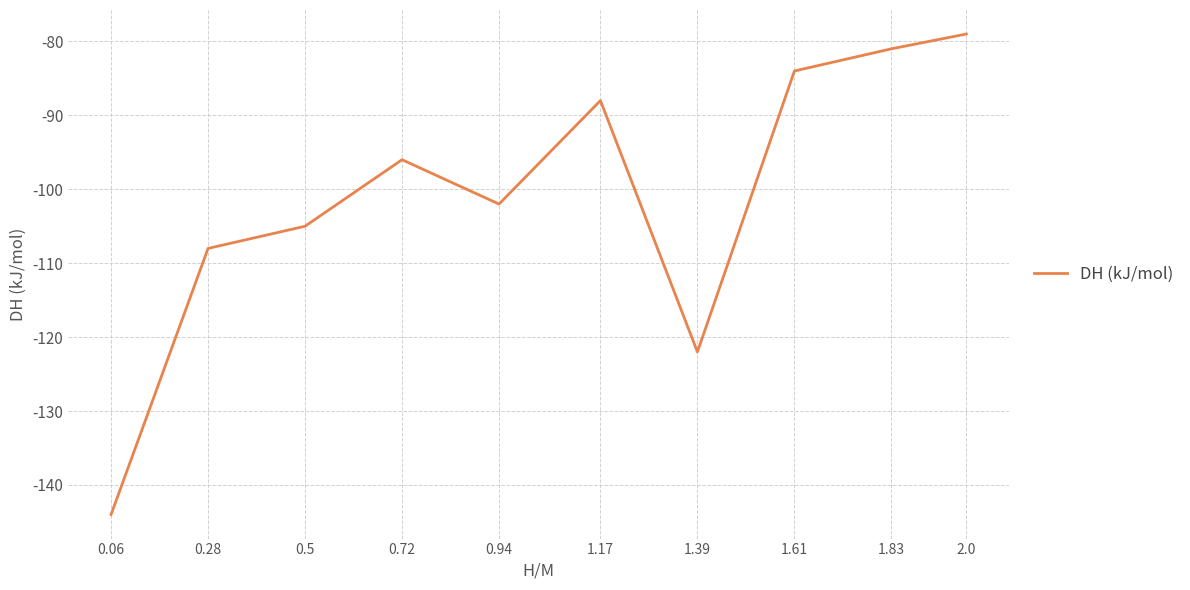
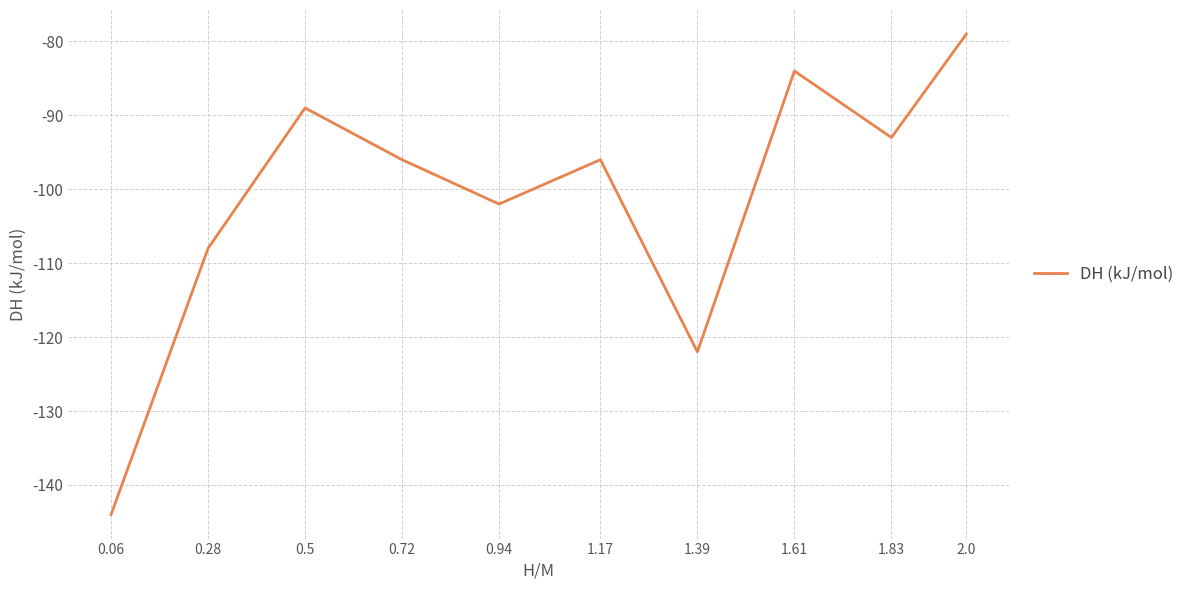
  {
    "0.06": -144,
    "0.28": -108,
-   "0.5": -105,
+   "0.5": -89,
    "0.72": -96,
    "0.94": -102,
-   "1.17": -88,
+   "1.17": -96,
    "1.39": -122,
    "1.61": -84,
-   "1.83": -81,
+   "1.83": -93,
    "2.0": -79
  }
